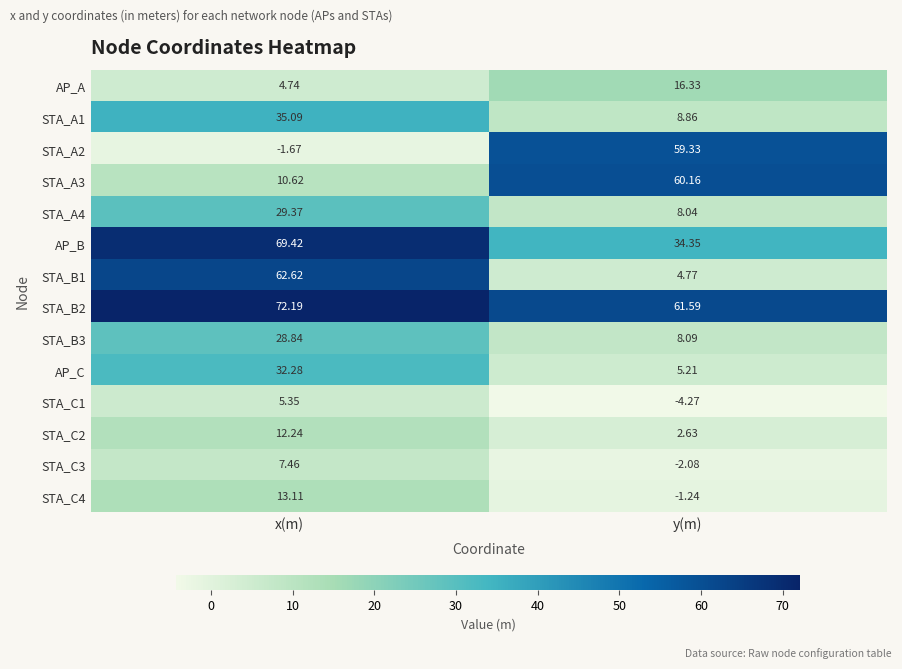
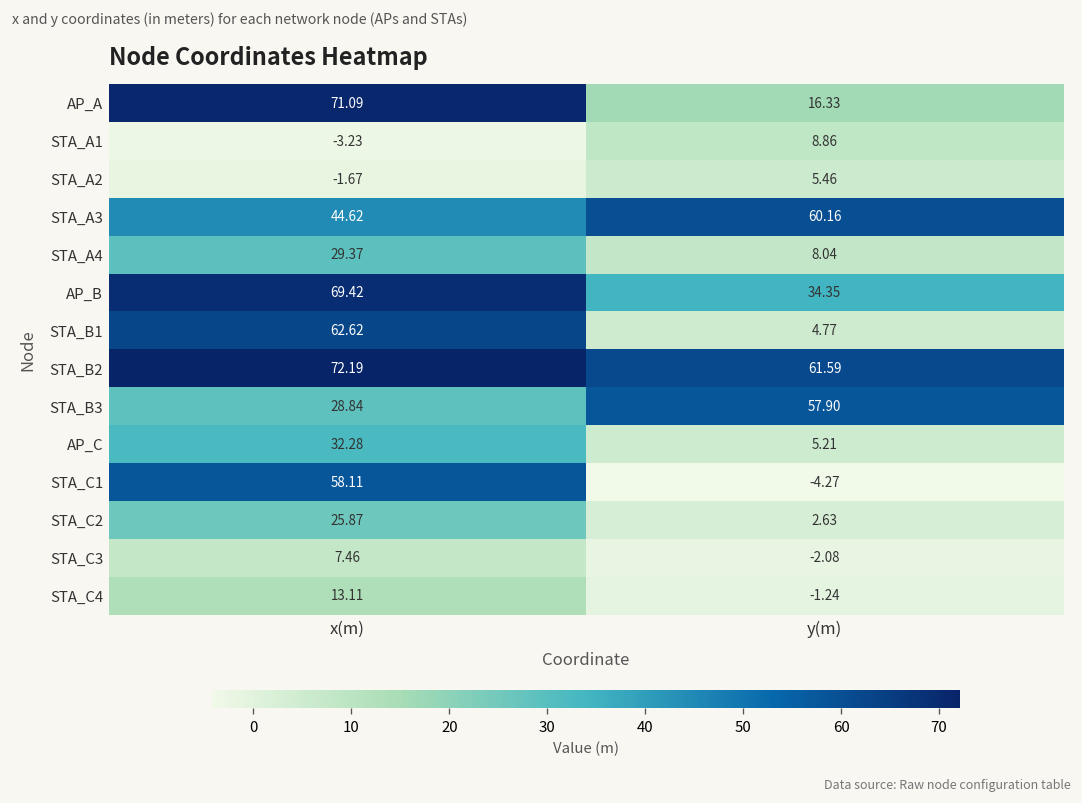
  {
    "AP_A": {
-     "x(m)": 4.74,
+     "x(m)": 71.09,
      "y(m)": 16.33
    },
    "STA_A1": {
-     "x(m)": 35.09,
+     "x(m)": -3.23,
      "y(m)": 8.86
    },
    "STA_A2": {
      "x(m)": -1.67,
-     "y(m)": 59.33
+     "y(m)": 5.46
    },
    "STA_A3": {
-     "x(m)": 10.62,
+     "x(m)": 44.62,
      "y(m)": 60.16
    },
    "STA_A4": {
      "x(m)": 29.37,
      "y(m)": 8.04
    },
    "AP_B": {
      "x(m)": 69.42,
      "y(m)": 34.35
    },
    "STA_B1": {
      "x(m)": 62.62,
      "y(m)": 4.77
    },
    "STA_B2": {
      "x(m)": 72.19,
      "y(m)": 61.59
    },
    "STA_B3": {
      "x(m)": 28.84,
-     "y(m)": 8.09
+     "y(m)": 57.90
    },
    "AP_C": {
      "x(m)": 32.28,
      "y(m)": 5.21
    },
    "STA_C1": {
-     "x(m)": 5.35,
+     "x(m)": 58.11,
      "y(m)": -4.27
    },
    "STA_C2": {
-     "x(m)": 12.24,
+     "x(m)": 25.87,
      "y(m)": 2.63
    },
    "STA_C3": {
      "x(m)": 7.46,
      "y(m)": -2.08
    },
    "STA_C4": {
      "x(m)": 13.11,
      "y(m)": -1.24
    }
  }
